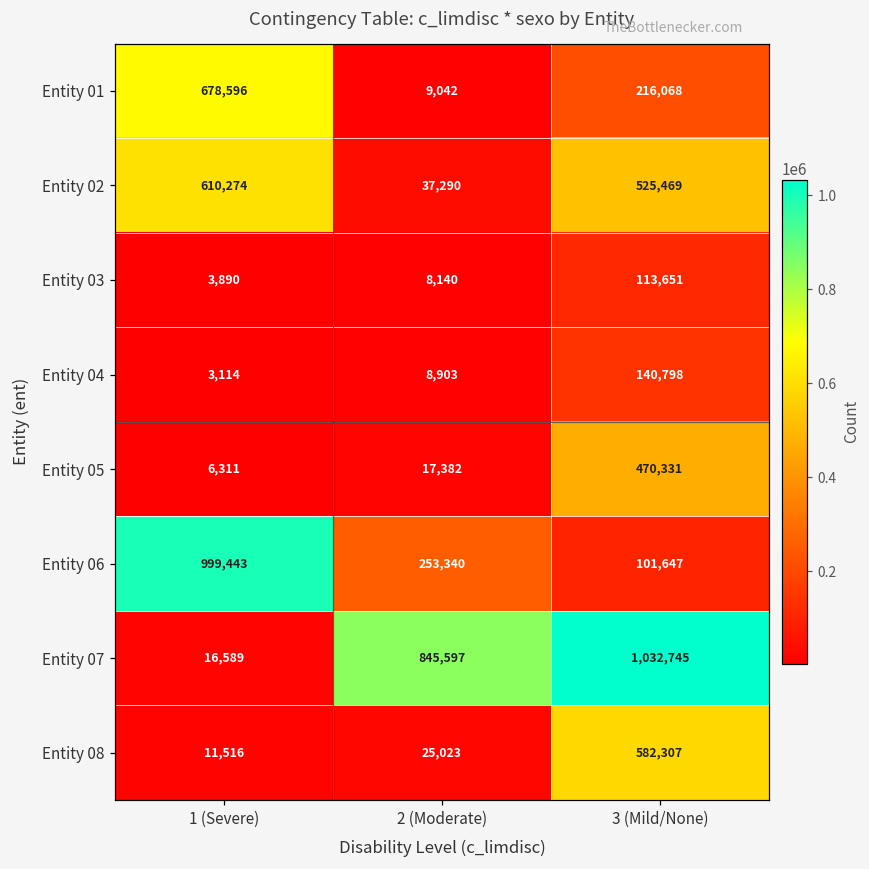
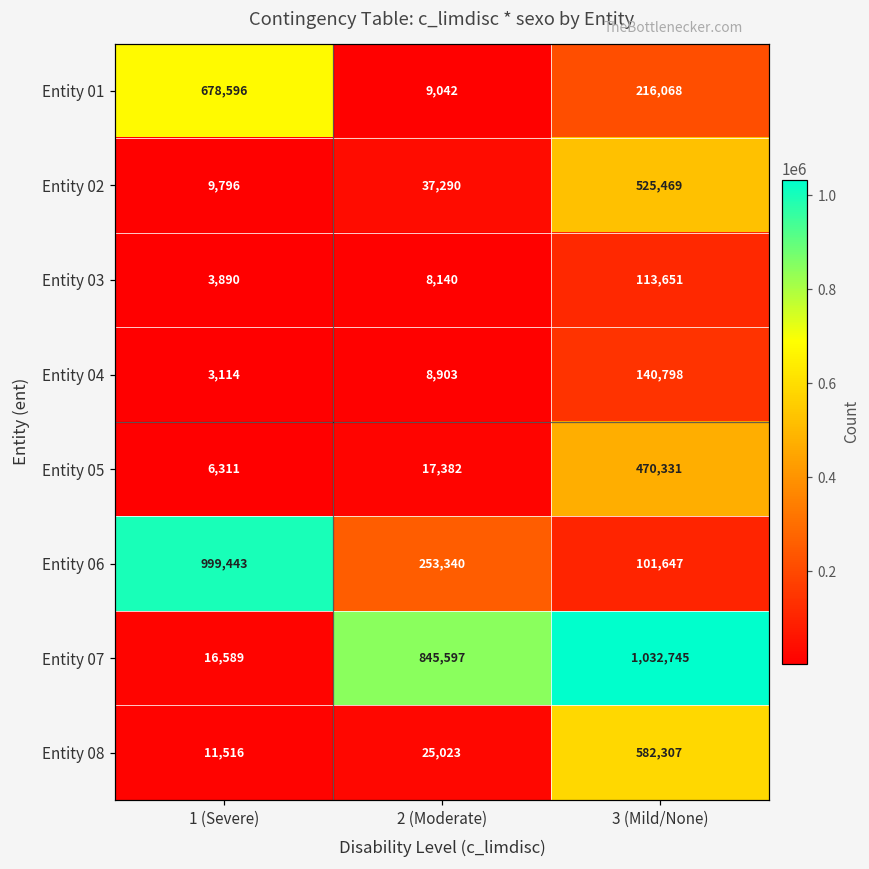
  {
    "Entity 01": {
      "1 (Severe)": "678,596",
      "2 (Moderate)": "9,042",
      "3 (Mild/None)": "216,068"
    },
    "Entity 02": {
-     "1 (Severe)": "610,274",
+     "1 (Severe)": "9,796",
      "2 (Moderate)": "37,290",
      "3 (Mild/None)": "525,469"
    },
    "Entity 03": {
      "1 (Severe)": "3,890",
      "2 (Moderate)": "8,140",
      "3 (Mild/None)": "113,651"
    },
    "Entity 04": {
      "1 (Severe)": "3,114",
      "2 (Moderate)": "8,903",
      "3 (Mild/None)": "140,798"
    },
    "Entity 05": {
      "1 (Severe)": "6,311",
      "2 (Moderate)": "17,382",
      "3 (Mild/None)": "470,331"
    },
    "Entity 06": {
      "1 (Severe)": "999,443",
      "2 (Moderate)": "253,340",
      "3 (Mild/None)": "101,647"
    },
    "Entity 07": {
      "1 (Severe)": "16,589",
      "2 (Moderate)": "845,597",
      "3 (Mild/None)": "1,032,745"
    },
    "Entity 08": {
      "1 (Severe)": "11,516",
      "2 (Moderate)": "25,023",
      "3 (Mild/None)": "582,307"
    }
  }
